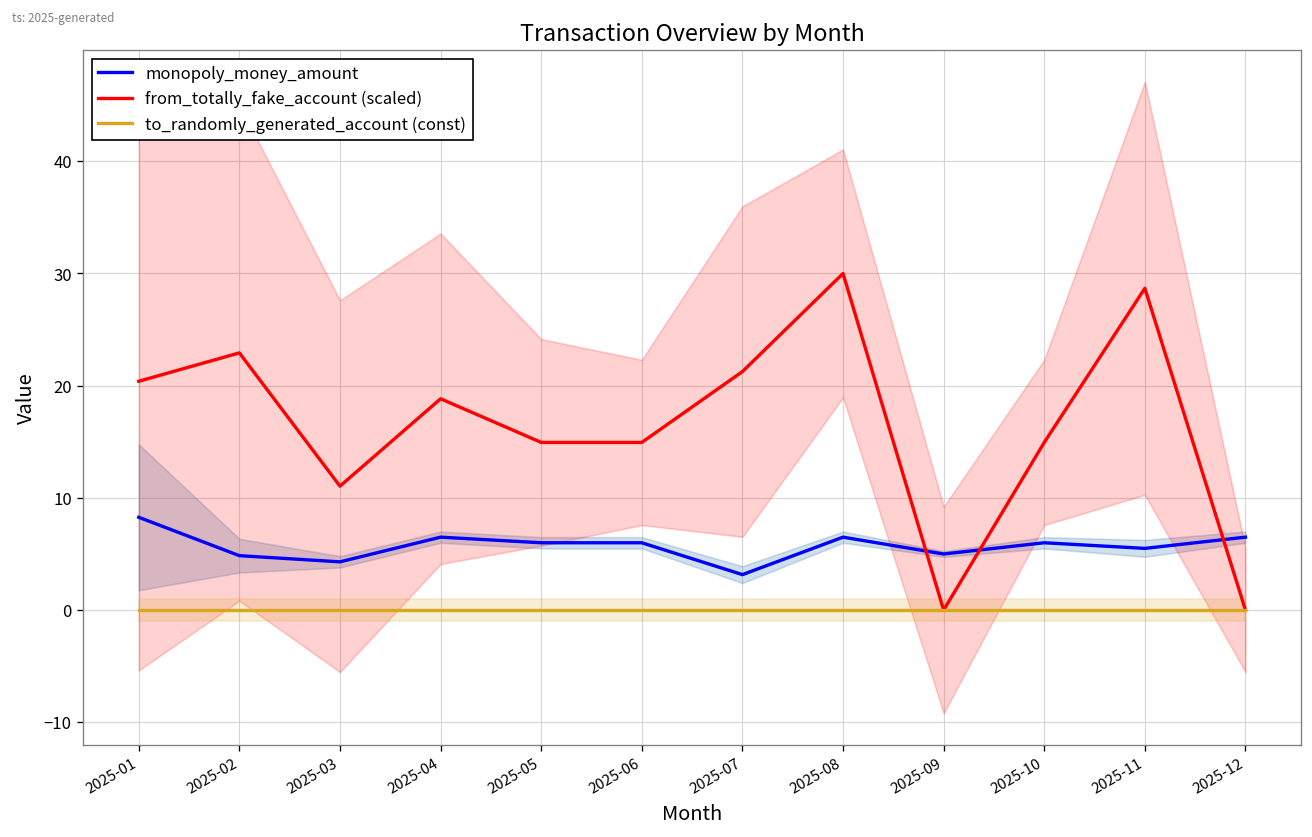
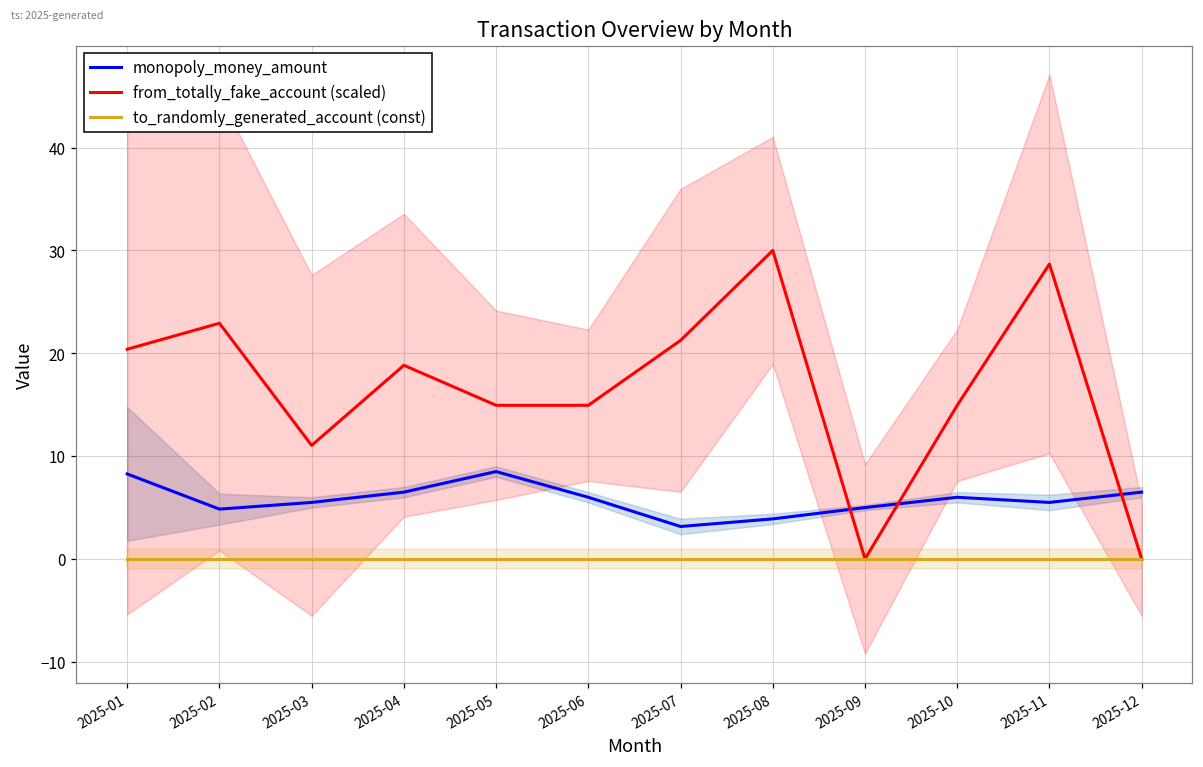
  {
    "monopoly_money_amount": {
      "2025-01": 8,
      "2025-02": 5,
-     "2025-03": 4,
+     "2025-03": 6,
      "2025-04": 7,
-     "2025-05": 6,
+     "2025-05": 9,
      "2025-06": 6,
      "2025-07": 3,
-     "2025-08": 7,
+     "2025-08": 4,
      "2025-10": 6,
      "2025-11": 6,
      "2025-12": 7
    }
  }
